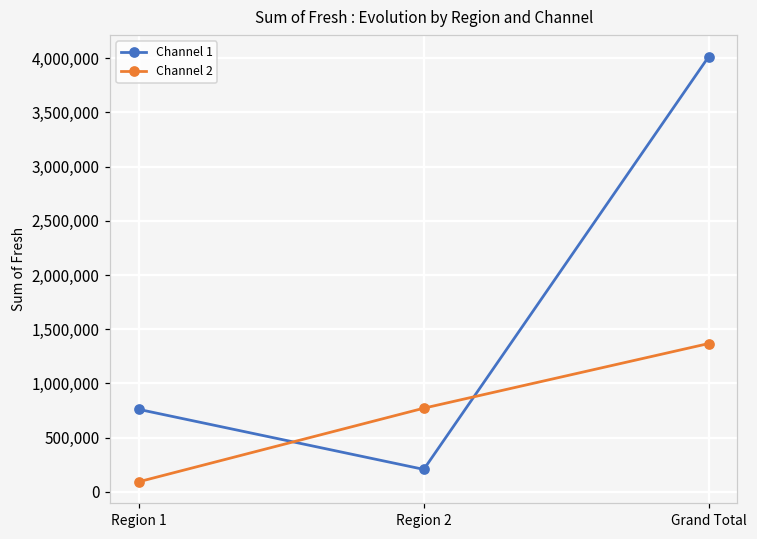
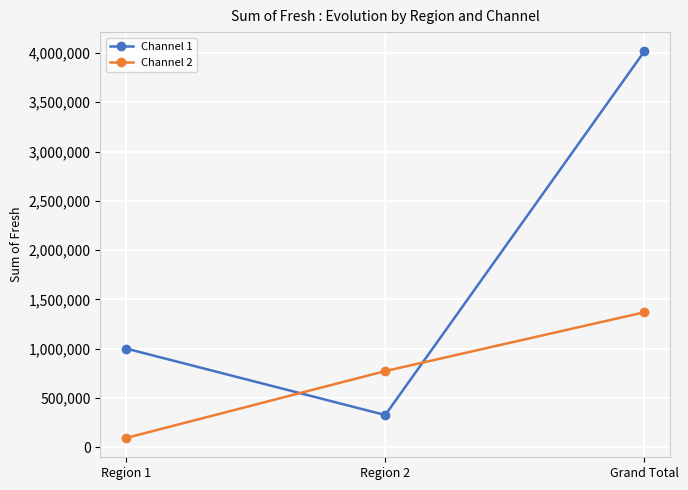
  {
    "Channel 1": {
-     "Region 1": "800,000",
-     "Region 2": "200,000",
+     "Region 1": "1,000,000",
+     "Region 2": "300,000",
      "Grand Total": "4,000,000"
    },
    "Channel 2": {
      "Region 1": "100,000",
      "Region 2": "800,000",
      "Grand Total": "1,400,000"
    }
  }
